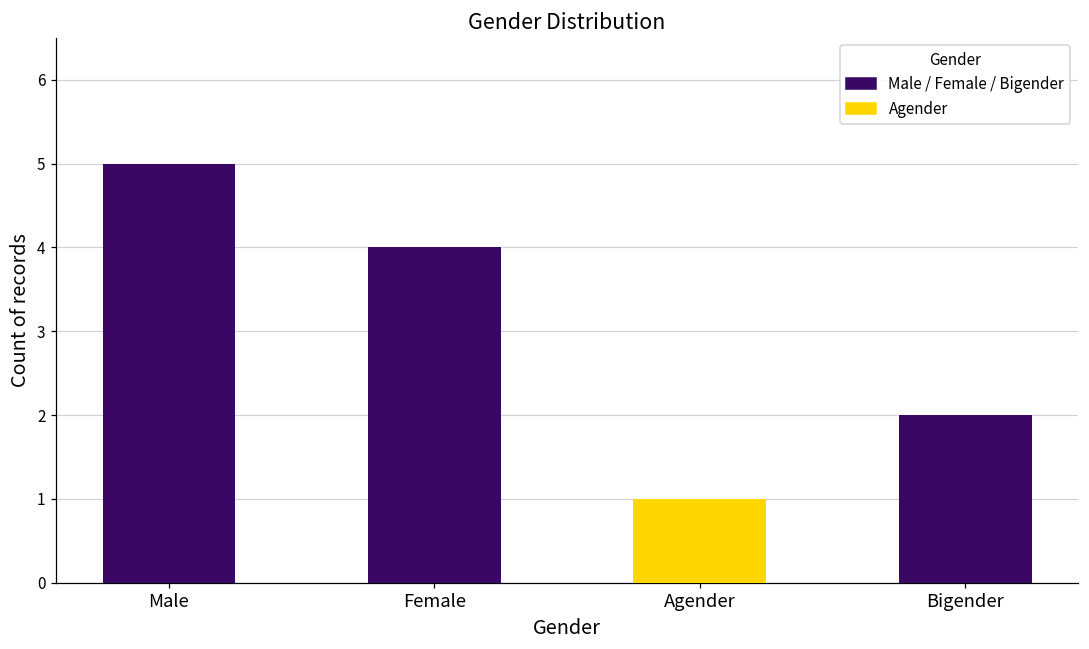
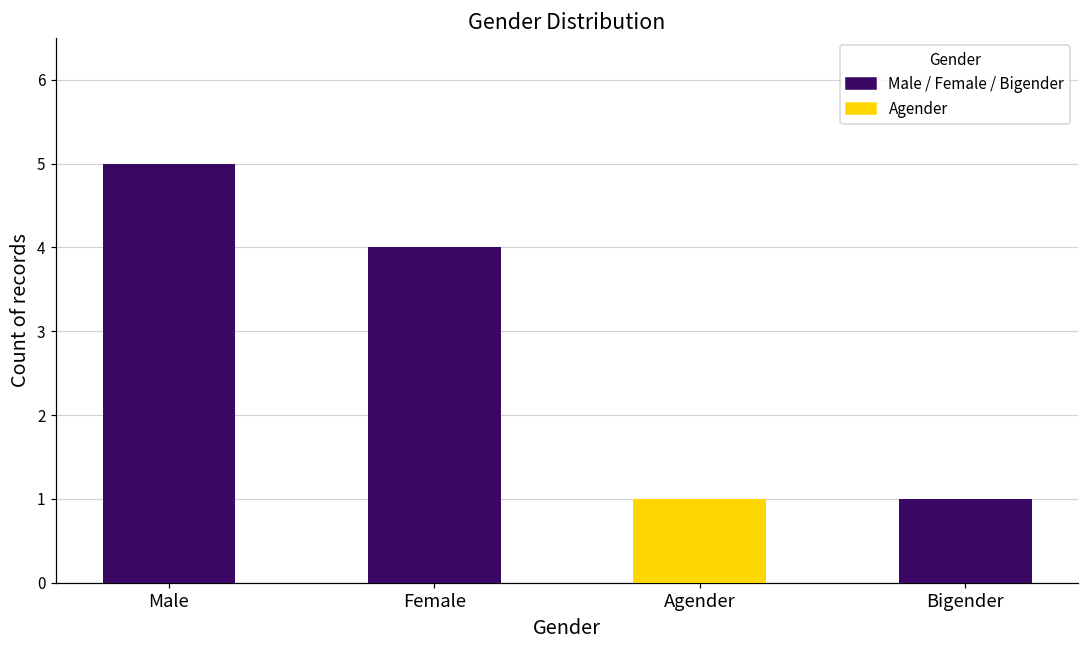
  {
    "Male": 5,
    "Female": 4,
    "Agender": 1,
-   "Bigender": 2
+   "Bigender": 1
  }
